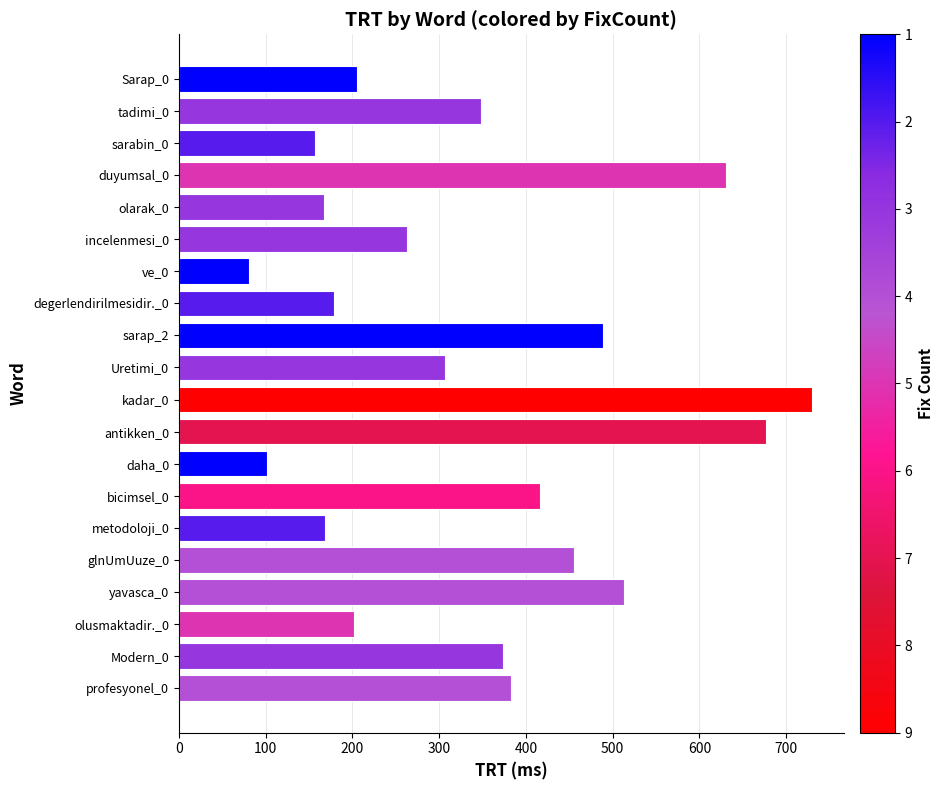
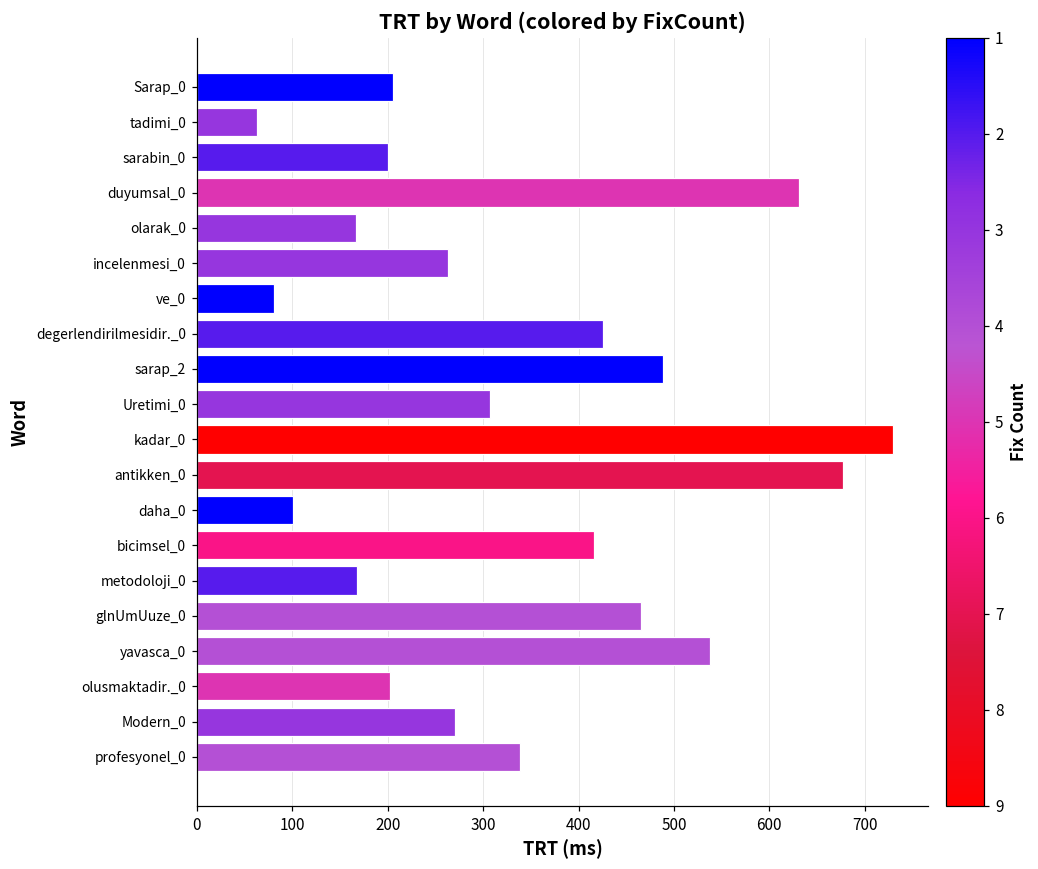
  {
    "Sarap_0": 210,
-   "tadimi_0": 350,
-   "sarabin_0": 160,
+   "tadimi_0": 60,
+   "sarabin_0": 200,
    "duyumsal_0": 630,
    "olarak_0": 170,
    "incelenmesi_0": 260,
    "ve_0": 80,
-   "degerlendirilmesidir._0": 180,
+   "degerlendirilmesidir._0": 430,
    "sarap_2": 490,
    "Uretimi_0": 310,
    "kadar_0": 730,
    "antikken_0": 680,
    "daha_0": 100,
    "bicimsel_0": 420,
    "metodoloji_0": 170,
-   "glnUmUuze_0": 460,
-   "yavasca_0": 510,
+   "glnUmUuze_0": 470,
+   "yavasca_0": 540,
    "olusmaktadir._0": 200,
-   "Modern_0": 370,
-   "profesyonel_0": 380
+   "Modern_0": 270,
+   "profesyonel_0": 340
  }
